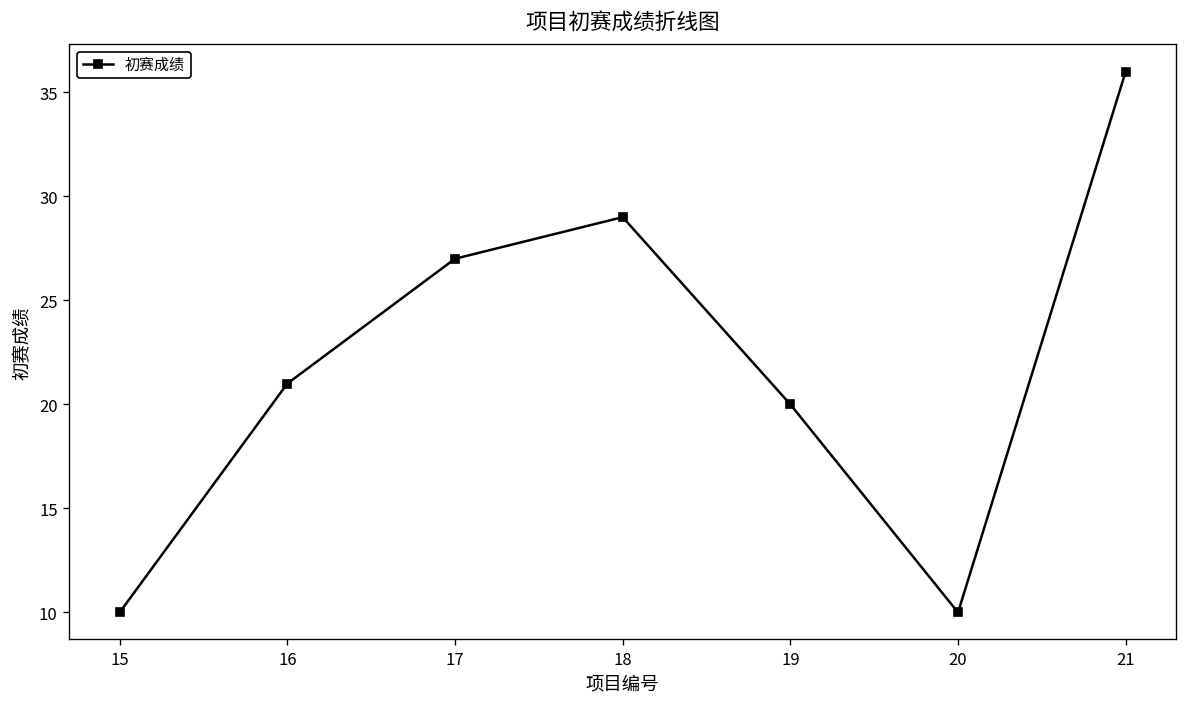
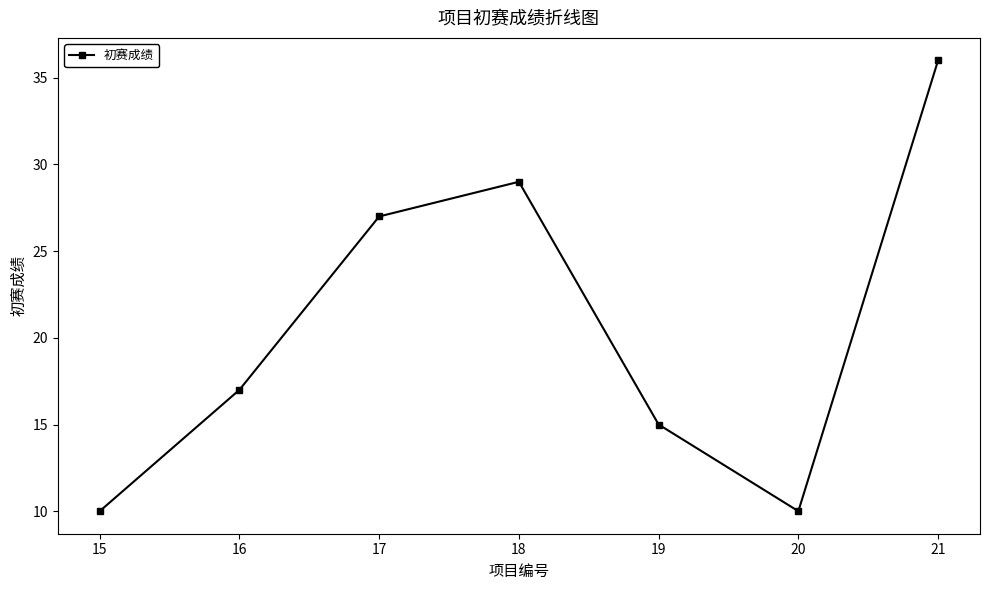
  {
    "15": 10,
-   "16": 21,
+   "16": 17,
    "17": 27,
    "18": 29,
-   "19": 20,
+   "19": 15,
    "20": 10,
    "21": 36
  }
